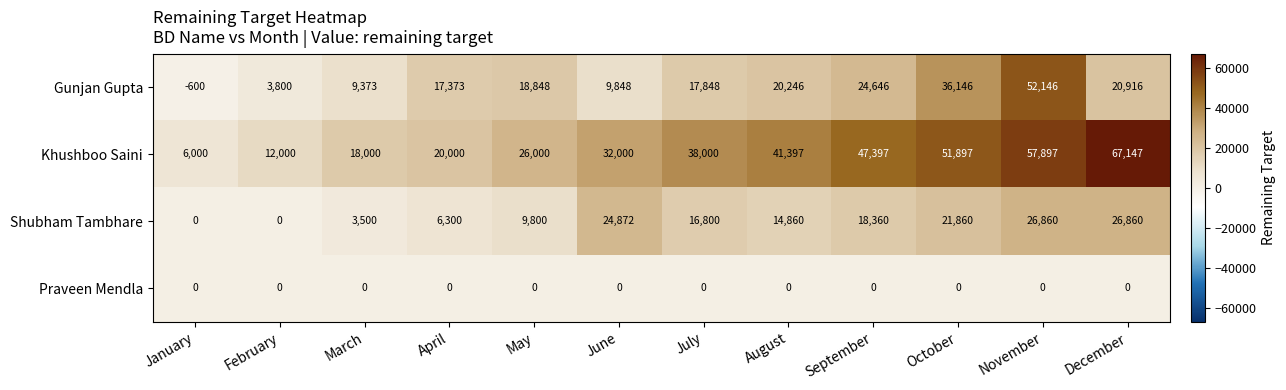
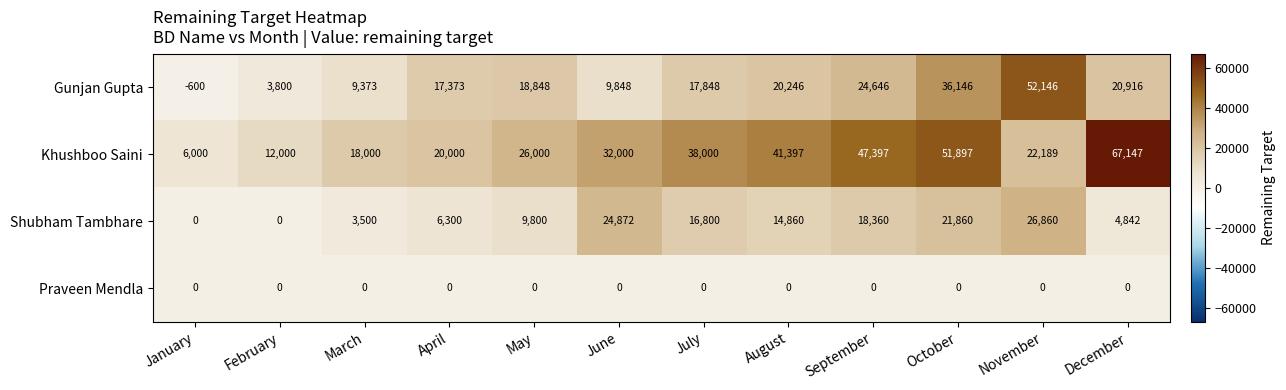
  {
    "Gunjan Gupta": {
      "January": "-600",
      "February": "3,800",
      "March": "9,373",
      "April": "17,373",
      "May": "18,848",
      "June": "9,848",
      "July": "17,848",
      "August": "20,246",
      "September": "24,646",
      "October": "36,146",
      "November": "52,146",
      "December": "20,916"
    },
    "Khushboo Saini": {
      "January": "6,000",
      "February": "12,000",
      "March": "18,000",
      "April": "20,000",
      "May": "26,000",
      "June": "32,000",
      "July": "38,000",
      "August": "41,397",
      "September": "47,397",
      "October": "51,897",
-     "November": "57,897",
+     "November": "22,189",
      "December": "67,147"
    },
    "Shubham Tambhare": {
      "January": "0",
      "February": "0",
      "March": "3,500",
      "April": "6,300",
      "May": "9,800",
      "June": "24,872",
      "July": "16,800",
      "August": "14,860",
      "September": "18,360",
      "October": "21,860",
      "November": "26,860",
-     "December": "26,860"
+     "December": "4,842"
    },
    "Praveen Mendla": {
      "January": "0",
      "February": "0",
      "March": "0",
      "April": "0",
      "May": "0",
      "June": "0",
      "July": "0",
      "August": "0",
      "September": "0",
      "October": "0",
      "November": "0",
      "December": "0"
    }
  }
